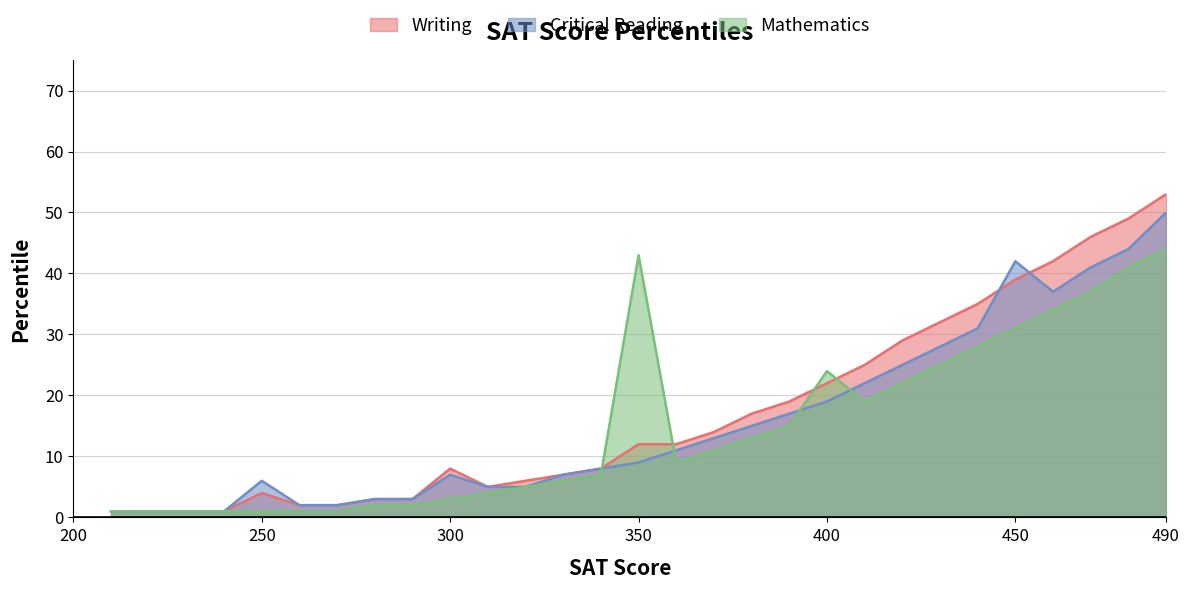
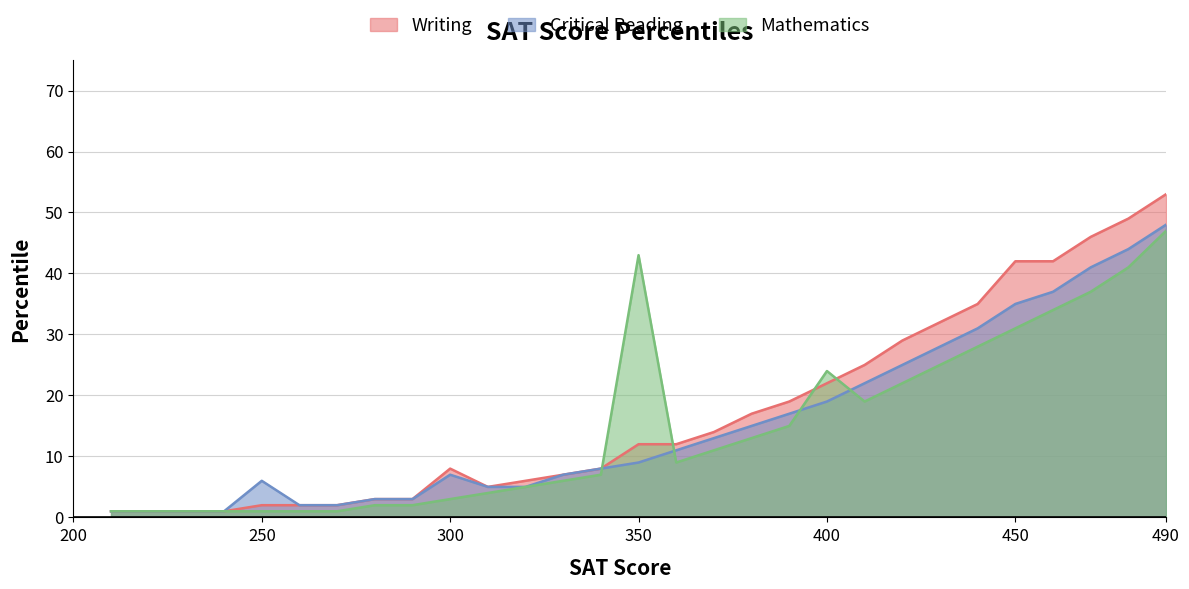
  {
    "Writing": {
-     "250": 4,
+     "250": 2,
      "300": 8,
      "350": 12,
      "400": 22,
-     "450": 39,
+     "450": 42,
      "490": 53
    },
    "Critical Reading": {
      "250": 6,
      "300": 7,
      "350": 9,
      "400": 19,
-     "450": 42,
-     "490": 50
+     "450": 35,
+     "490": 48
    },
    "Mathematics": {
      "250": 1,
      "300": 3,
      "350": 43,
      "400": 24,
      "450": 31,
-     "490": 44
+     "490": 47
    }
  }
